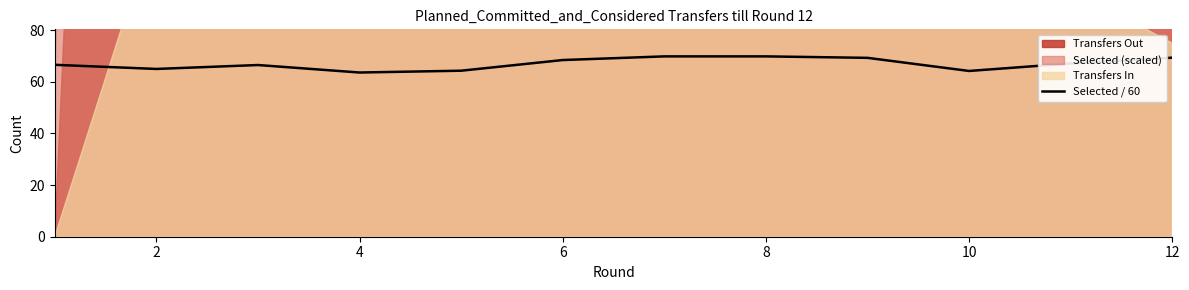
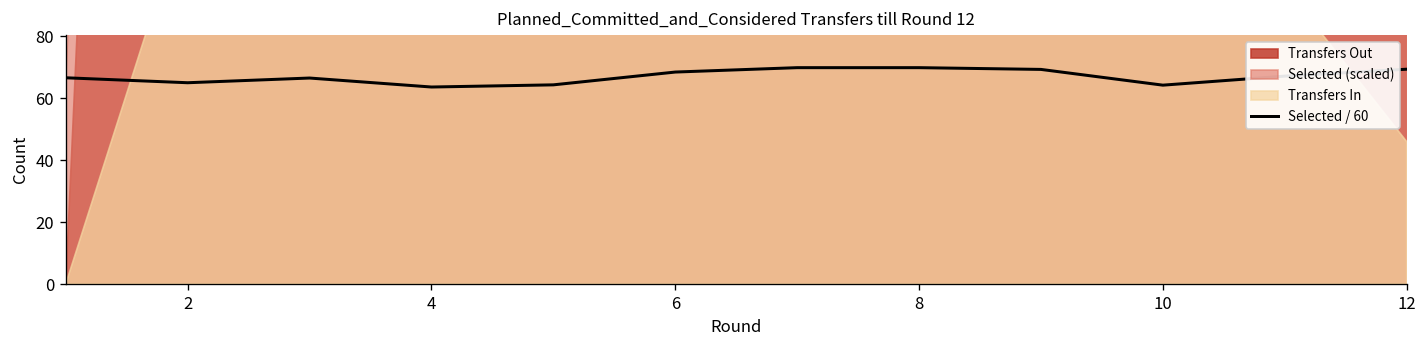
  {
    "Selected / 60": {
      "2": 65,
      "4": 64,
      "6": 68,
      "8": 70,
      "10": 64,
      "12": 69
    },
    "Transfers In": {
-     "12": 75
+     "12": 46
    }
  }
